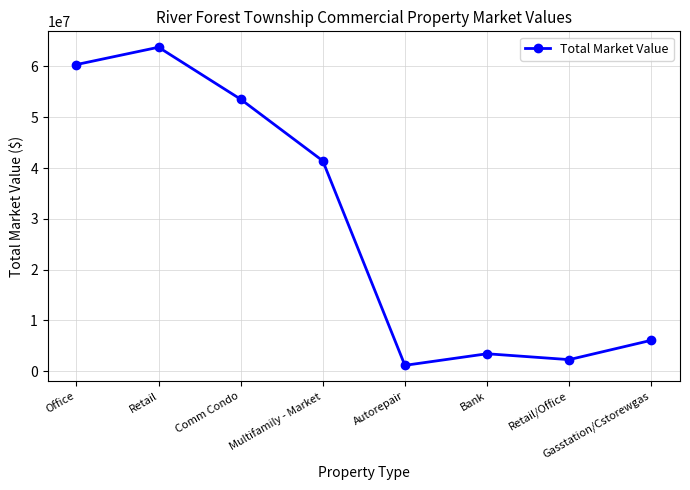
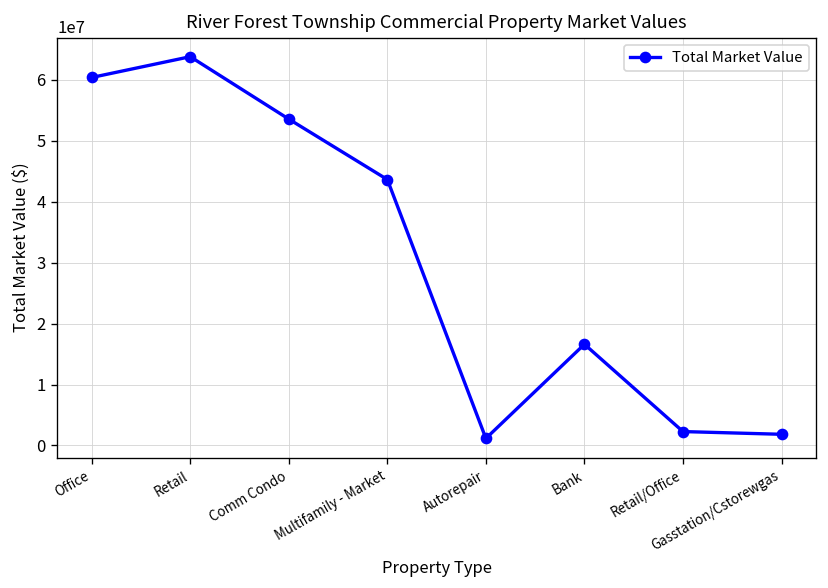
  {
    "Office": 60000000,
    "Retail": 64000000,
    "Comm Condo": 54000000,
-   "Multifamily - Market": 41000000,
+   "Multifamily - Market": 44000000,
    "Autorepair": 1000000,
-   "Bank": 3000000,
+   "Bank": 17000000,
    "Retail/Office": 2000000,
-   "Gasstation/Cstorewgas": 6000000
+   "Gasstation/Cstorewgas": 2000000
  }
